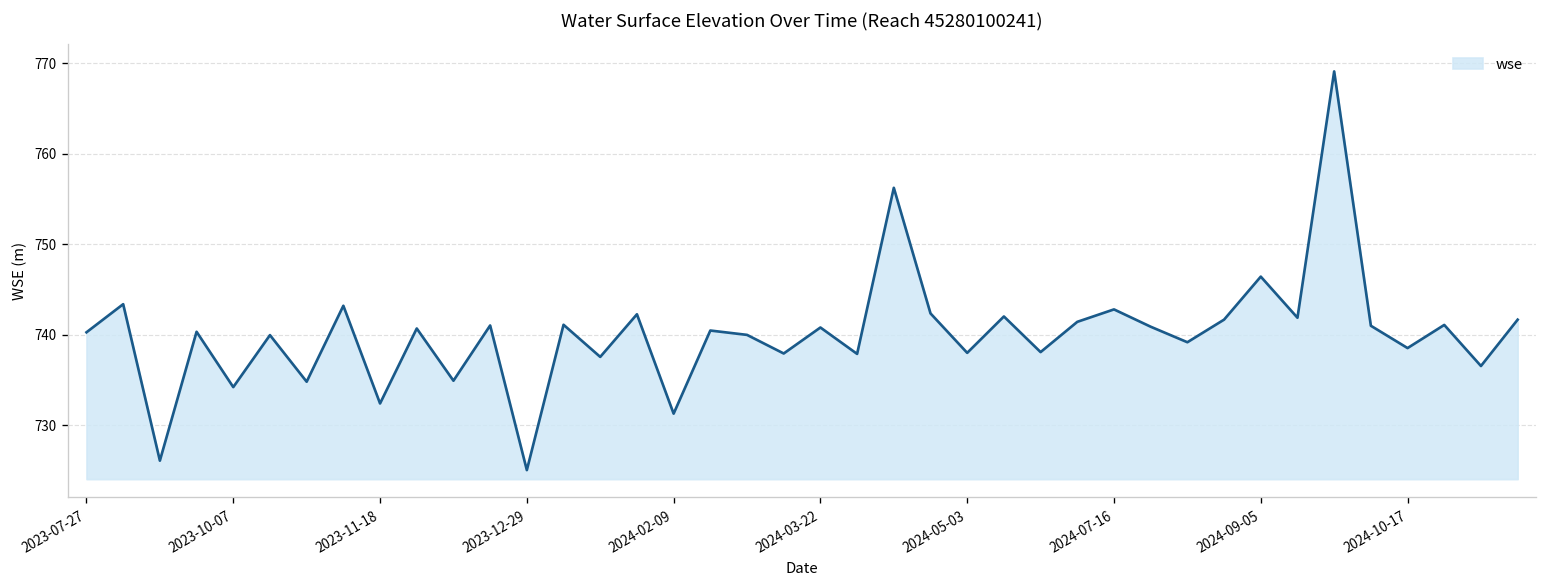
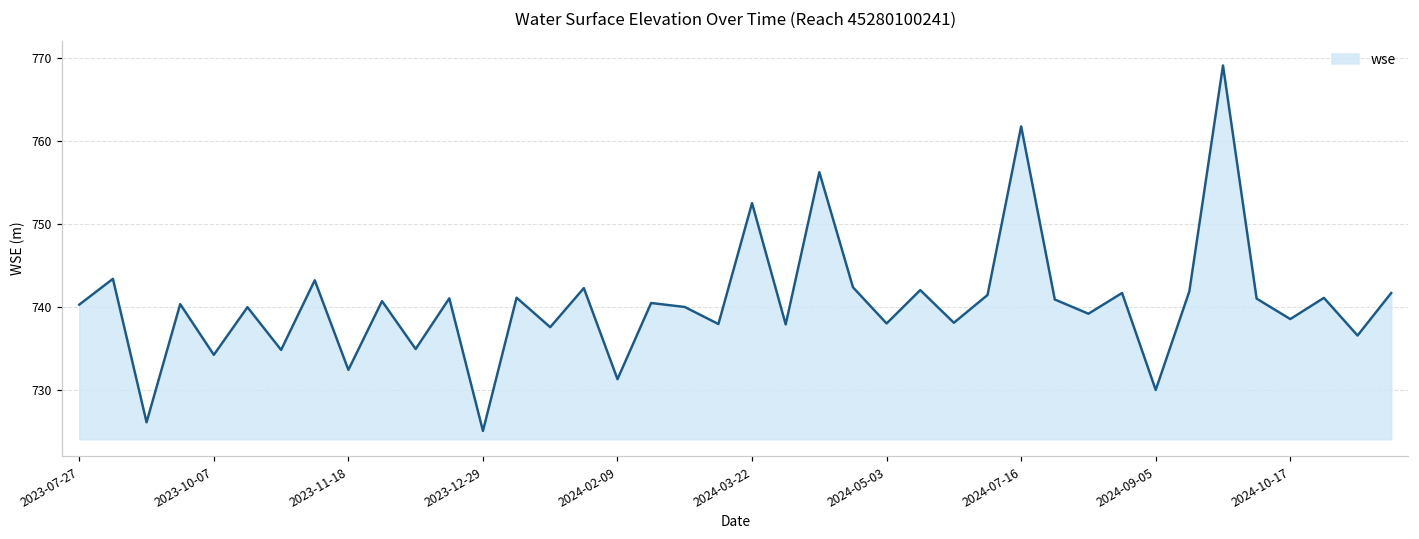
  {
    "2023-07-27": 740,
    "2023-10-07": 734,
    "2023-11-18": 732,
    "2023-12-29": 725,
    "2024-02-09": 731,
-   "2024-03-22": 741,
+   "2024-03-22": 753,
    "2024-05-03": 738,
-   "2024-07-16": 743,
-   "2024-09-05": 746,
+   "2024-07-16": 762,
+   "2024-09-05": 730,
    "2024-10-17": 739
  }
